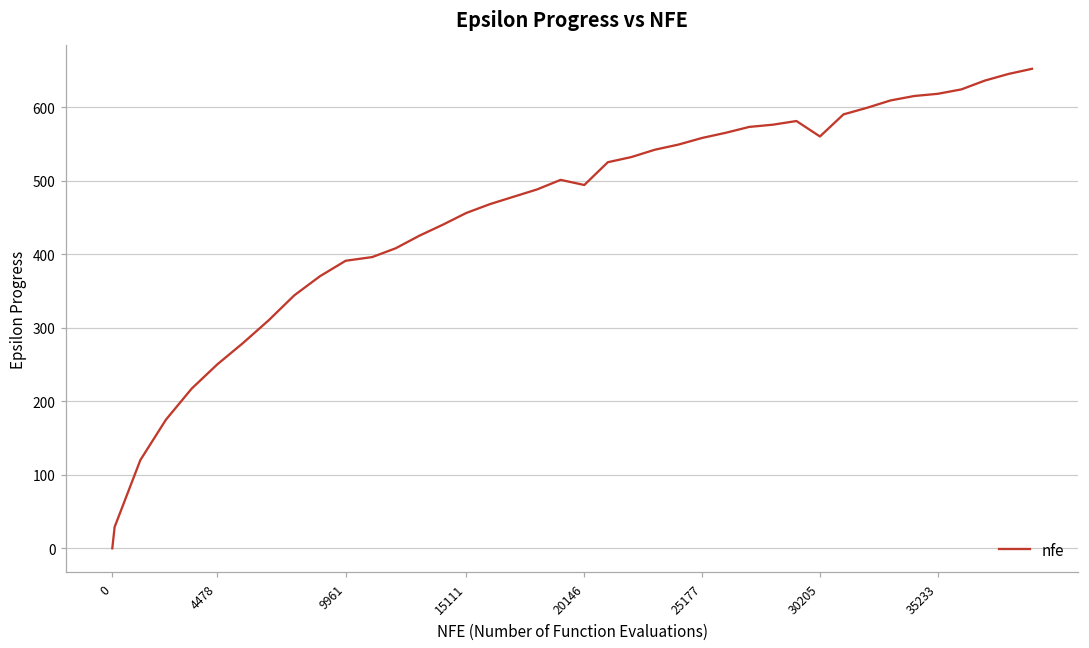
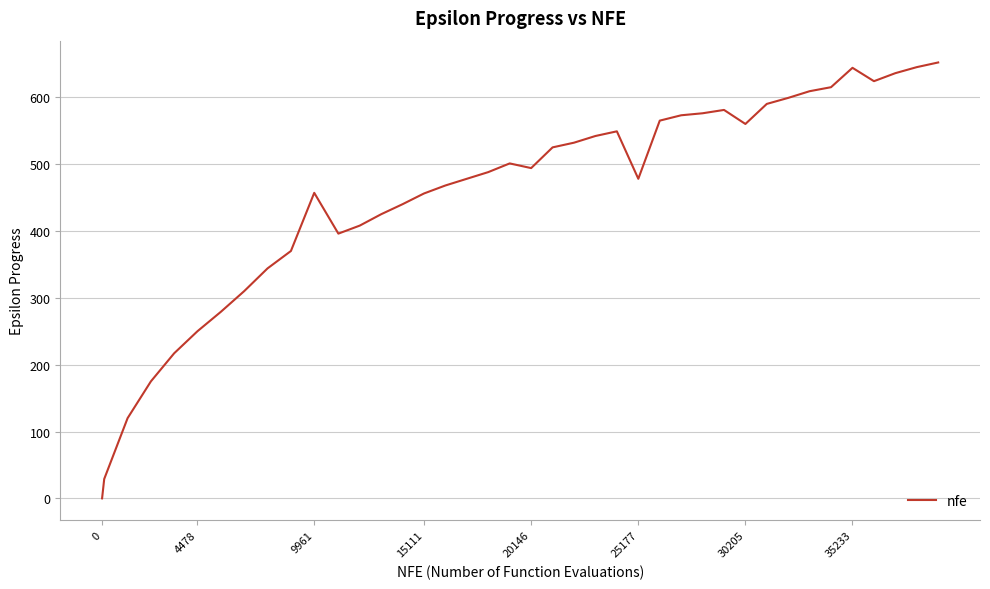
  {
    "0": 0,
    "4478": 250,
-   "9961": 390,
+   "9961": 460,
    "15111": 460,
    "20146": 490,
-   "25177": 560,
+   "25177": 480,
    "30205": 560,
-   "35233": 620
+   "35233": 640
  }
